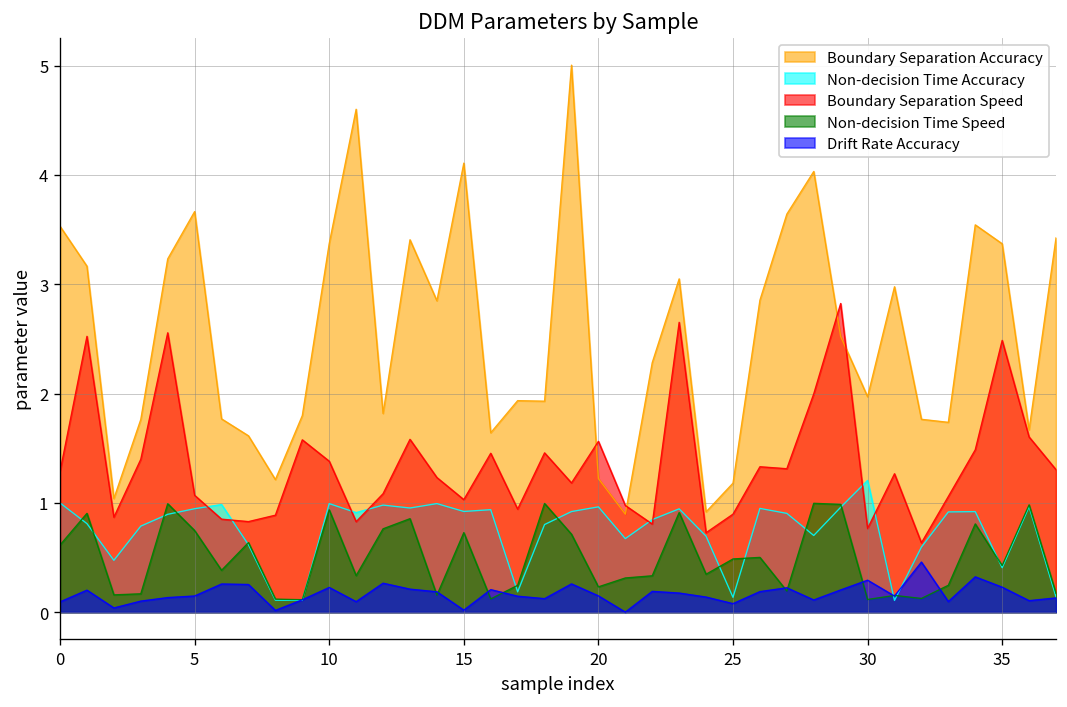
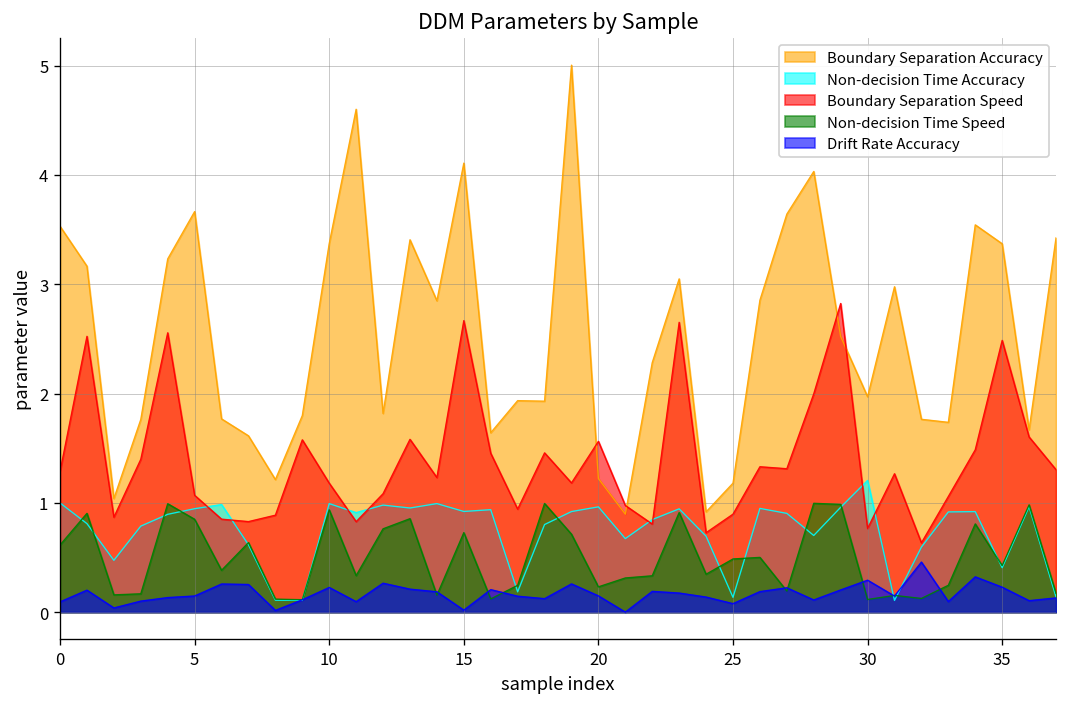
  {
    "Boundary Separation Accuracy": {
      "0": 3.5,
      "5": 3.7,
      "10": 3.4,
      "15": 4.1,
      "20": 1.2,
      "25": 1.2,
      "30": 2.0,
      "35": 3.4
    },
    "Non-decision Time Accuracy": {
      "0": 1.0,
      "5": 0.9,
      "10": 1.0,
      "15": 0.9,
      "20": 1.0,
      "25": 0.1,
      "30": 1.2
    },
    "Boundary Separation Speed": {
      "0": 1.3,
      "5": 1.1,
-     "10": 1.4,
-     "15": 1.0,
+     "10": 1.2,
+     "15": 2.7,
      "20": 1.6,
      "25": 0.9,
      "30": 0.8,
      "35": 2.5
    },
    "Non-decision Time Speed": {
      "0": 0.6,
-     "5": 0.7,
+     "5": 0.8,
      "10": 0.9,
      "15": 0.7,
      "20": 0.2,
      "25": 0.5,
      "30": 0.1
    },
    "Drift Rate Accuracy": {
      "0": 0.1,
      "5": 0.1,
      "10": 0.2,
      "15": 0.0,
      "20": 0.1,
      "25": 0.1,
      "30": 0.3,
      "35": 0.2
    }
  }
